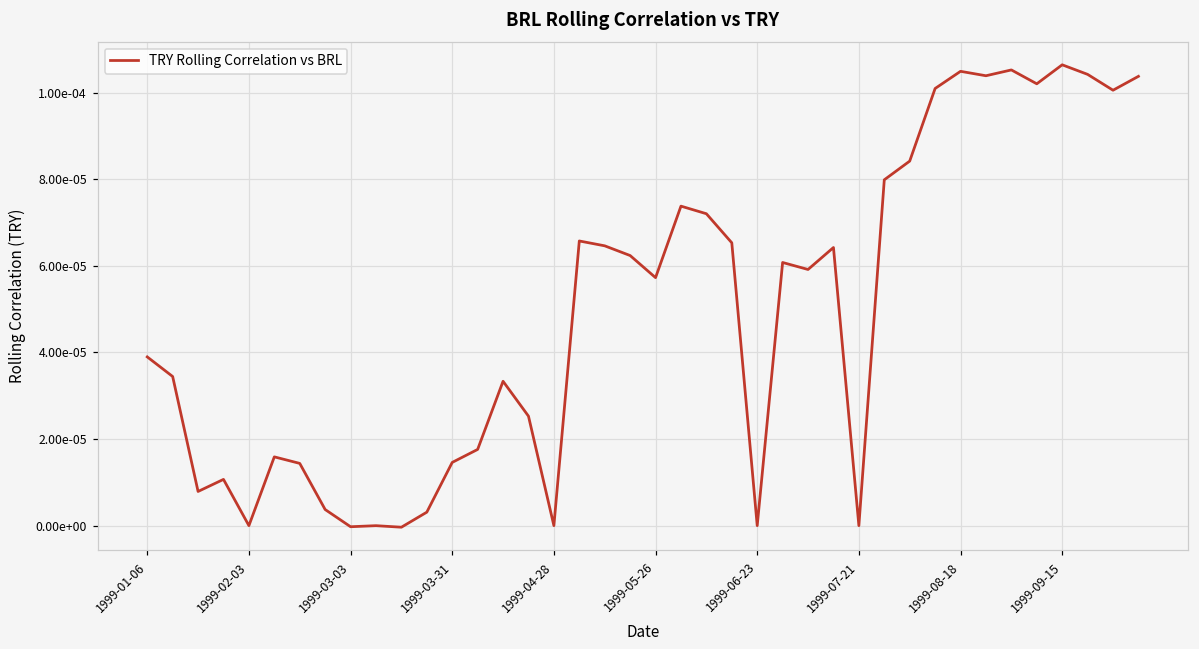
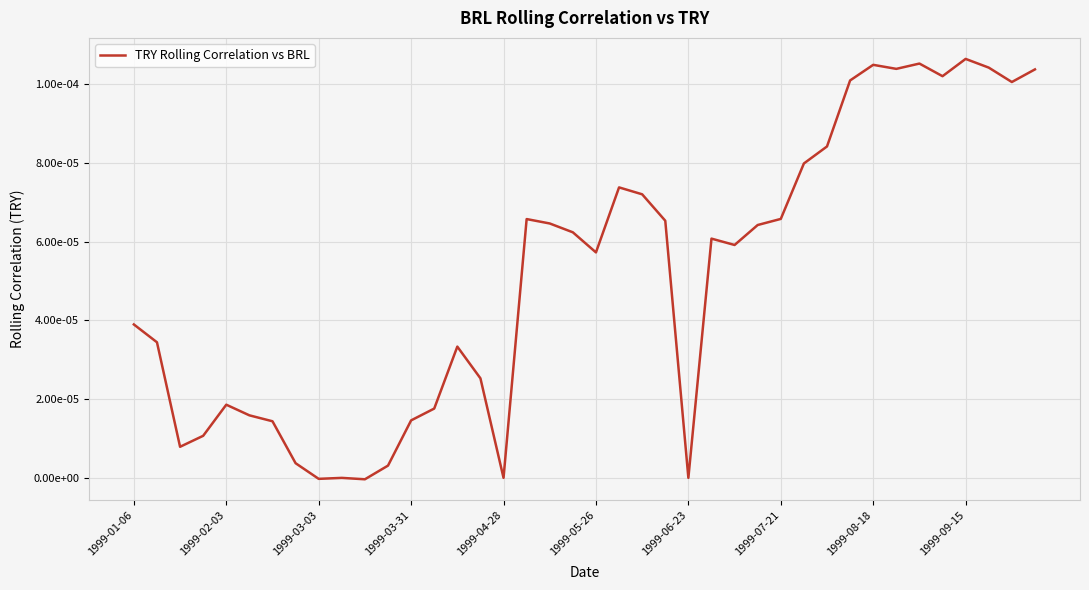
  {
    "1999-01-06": 0.000039,
-   "1999-02-03": 0.00000,
+   "1999-02-03": 0.00002,
    "1999-03-03": 0.00000,
    "1999-03-31": 0.000015,
    "1999-04-28": 0.00000,
    "1999-05-26": 0.000057,
    "1999-06-23": 0.00000,
-   "1999-07-21": 0.0000,
+   "1999-07-21": 0.0001,
    "1999-08-18": 0.000105,
    "1999-09-15": 0.000106
  }
